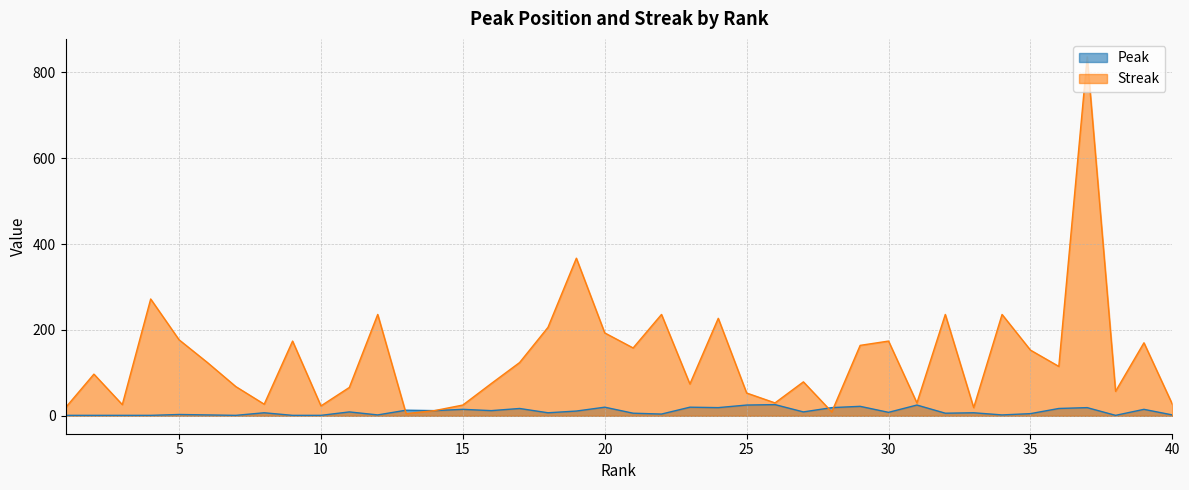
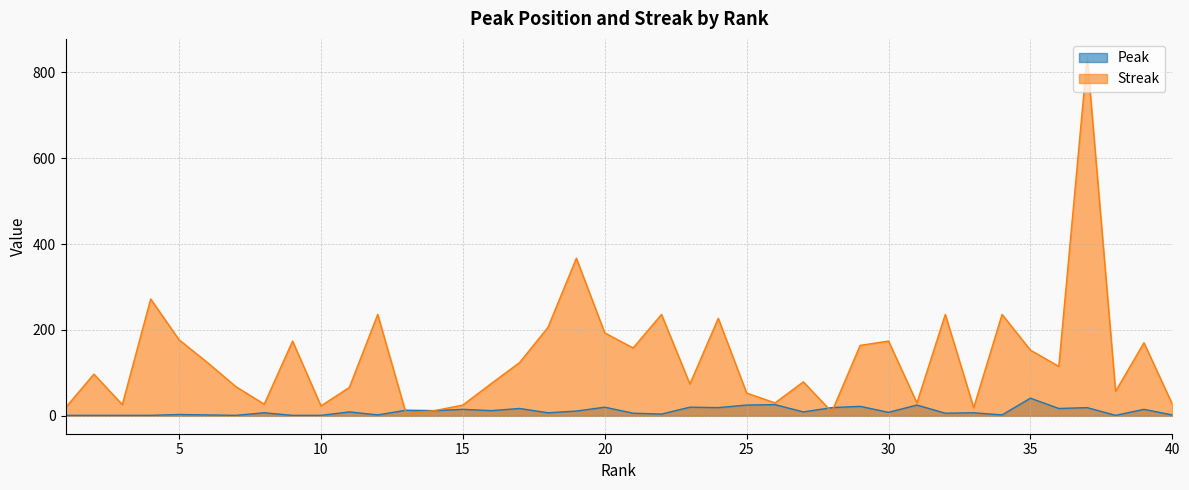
  {
    "Peak": {
      "5": 0,
      "10": 0,
      "15": 20,
      "20": 20,
      "25": 30,
      "30": 10,
-     "35": 10,
+     "35": 40,
      "40": 0
    },
    "Streak": {
      "5": 180,
      "10": 20,
      "15": 30,
      "20": 190,
      "25": 50,
      "30": 170,
      "35": 150,
      "40": 30
    }
  }
